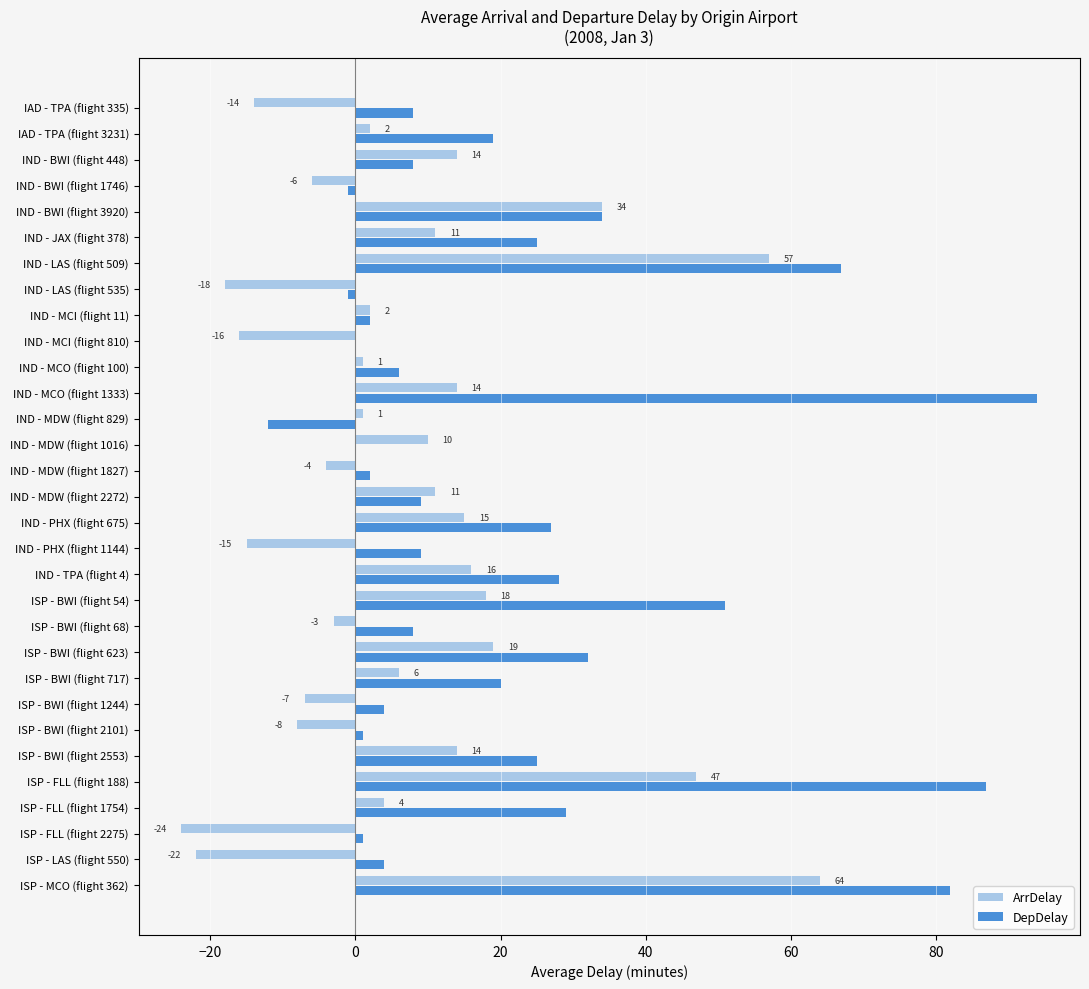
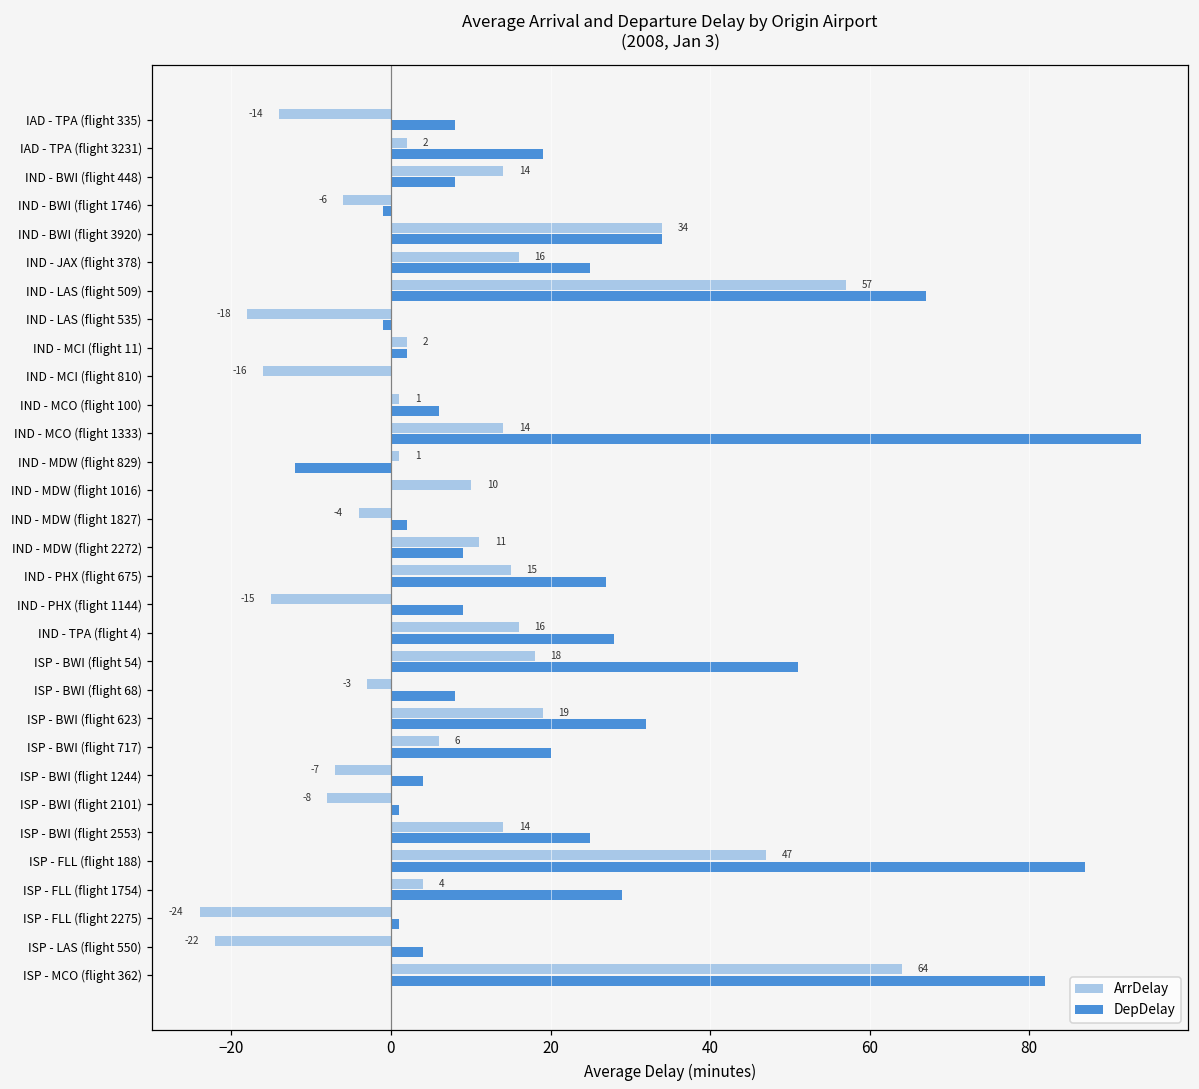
  {
    "ArrDelay": {
      "IAD - TPA (flight 335)": -14,
      "IAD - TPA (flight 3231)": 2,
      "IND - BWI (flight 448)": 14,
      "IND - BWI (flight 1746)": -6,
      "IND - BWI (flight 3920)": 34,
-     "IND - JAX (flight 378)": 11,
+     "IND - JAX (flight 378)": 16,
      "IND - LAS (flight 509)": 57,
      "IND - LAS (flight 535)": -18,
      "IND - MCI (flight 11)": 2,
      "IND - MCI (flight 810)": -16,
      "IND - MCO (flight 100)": 1,
      "IND - MCO (flight 1333)": 14,
      "IND - MDW (flight 829)": 1,
      "IND - MDW (flight 1016)": 10,
      "IND - MDW (flight 1827)": -4,
      "IND - MDW (flight 2272)": 11,
      "IND - PHX (flight 675)": 15,
      "IND - PHX (flight 1144)": -15,
      "IND - TPA (flight 4)": 16,
      "ISP - BWI (flight 54)": 18,
      "ISP - BWI (flight 68)": -3,
      "ISP - BWI (flight 623)": 19,
      "ISP - BWI (flight 717)": 6,
      "ISP - BWI (flight 1244)": -7,
      "ISP - BWI (flight 2101)": -8,
      "ISP - BWI (flight 2553)": 14,
      "ISP - FLL (flight 188)": 47,
      "ISP - FLL (flight 1754)": 4,
      "ISP - FLL (flight 2275)": -24,
      "ISP - LAS (flight 550)": -22,
      "ISP - MCO (flight 362)": 64
    },
    "DepDelay": {
      "IAD - TPA (flight 335)": 8,
      "IAD - TPA (flight 3231)": 19,
      "IND - BWI (flight 448)": 8,
      "IND - BWI (flight 1746)": -1,
      "IND - JAX (flight 378)": 25,
      "IND - LAS (flight 509)": 67,
      "IND - LAS (flight 535)": -1,
      "IND - MCI (flight 810)": 0,
      "IND - MCO (flight 100)": 6,
      "IND - MCO (flight 1333)": 94,
      "IND - MDW (flight 829)": -12,
      "IND - MDW (flight 1016)": 0,
      "IND - MDW (flight 1827)": 2,
      "IND - MDW (flight 2272)": 9,
      "IND - PHX (flight 675)": 27,
      "IND - PHX (flight 1144)": 9,
      "IND - TPA (flight 4)": 28,
      "ISP - BWI (flight 54)": 51,
      "ISP - BWI (flight 68)": 8,
      "ISP - BWI (flight 623)": 32,
      "ISP - BWI (flight 717)": 20,
      "ISP - BWI (flight 1244)": 4,
      "ISP - BWI (flight 2101)": 1,
      "ISP - BWI (flight 2553)": 25,
      "ISP - FLL (flight 188)": 87,
      "ISP - FLL (flight 1754)": 29,
      "ISP - FLL (flight 2275)": 1,
      "ISP - LAS (flight 550)": 4,
      "ISP - MCO (flight 362)": 82
    }
  }
